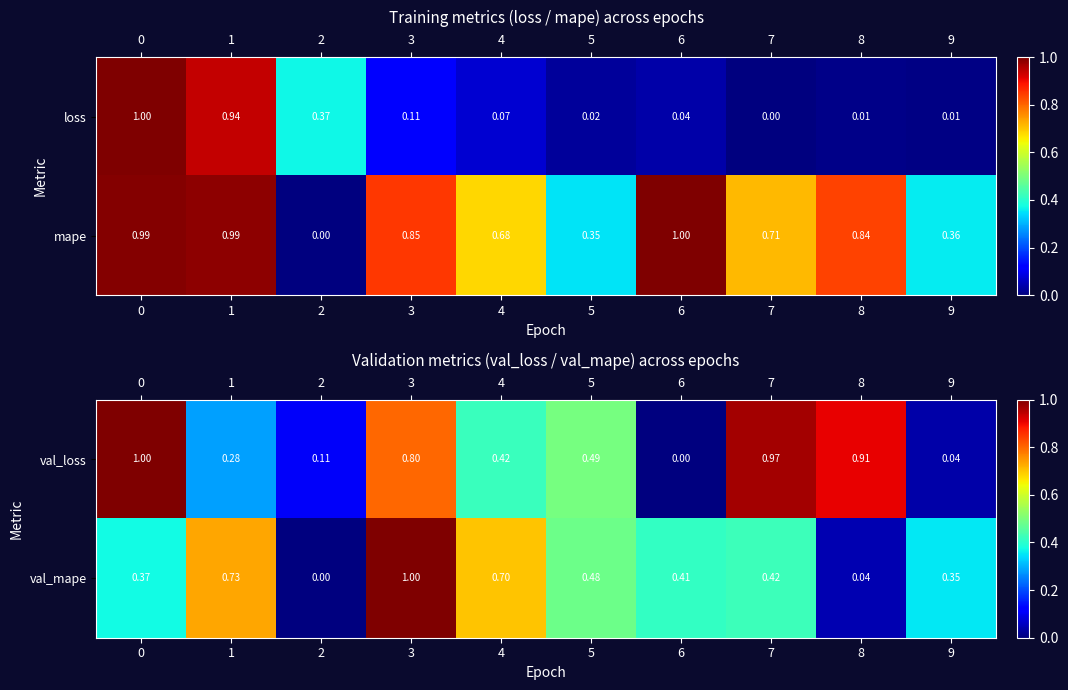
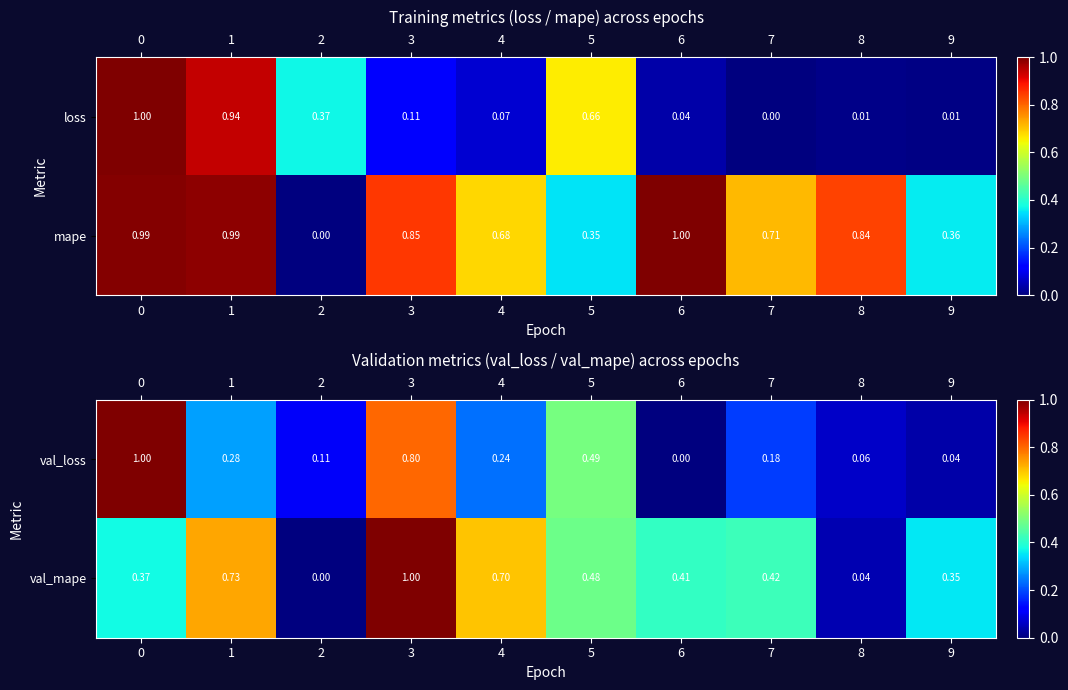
  {
    "Training metrics (loss / mape) across epochs": {
      "loss": {
        "0": 1.00,
        "1": 0.94,
        "2": 0.37,
        "3": 0.11,
        "4": 0.07,
-       "5": 0.02,
+       "5": 0.66,
        "6": 0.04,
        "7": 0.00,
        "8": 0.01,
        "9": 0.01
      },
      "mape": {
        "0": 0.99,
        "1": 0.99,
        "2": 0.00,
        "3": 0.85,
        "4": 0.68,
        "5": 0.35,
        "6": 1.00,
        "7": 0.71,
        "8": 0.84,
        "9": 0.36
      }
    },
    "Validation metrics (val_loss / val_mape) across epochs": {
      "val_loss": {
        "0": 1.00,
        "1": 0.28,
        "2": 0.11,
        "3": 0.80,
-       "4": 0.42,
+       "4": 0.24,
        "5": 0.49,
        "6": 0.00,
-       "7": 0.97,
-       "8": 0.91,
+       "7": 0.18,
+       "8": 0.06,
        "9": 0.04
      },
      "val_mape": {
        "0": 0.37,
        "1": 0.73,
        "2": 0.00,
        "3": 1.00,
        "4": 0.70,
        "5": 0.48,
        "6": 0.41,
        "7": 0.42,
        "8": 0.04,
        "9": 0.35
      }
    }
  }
